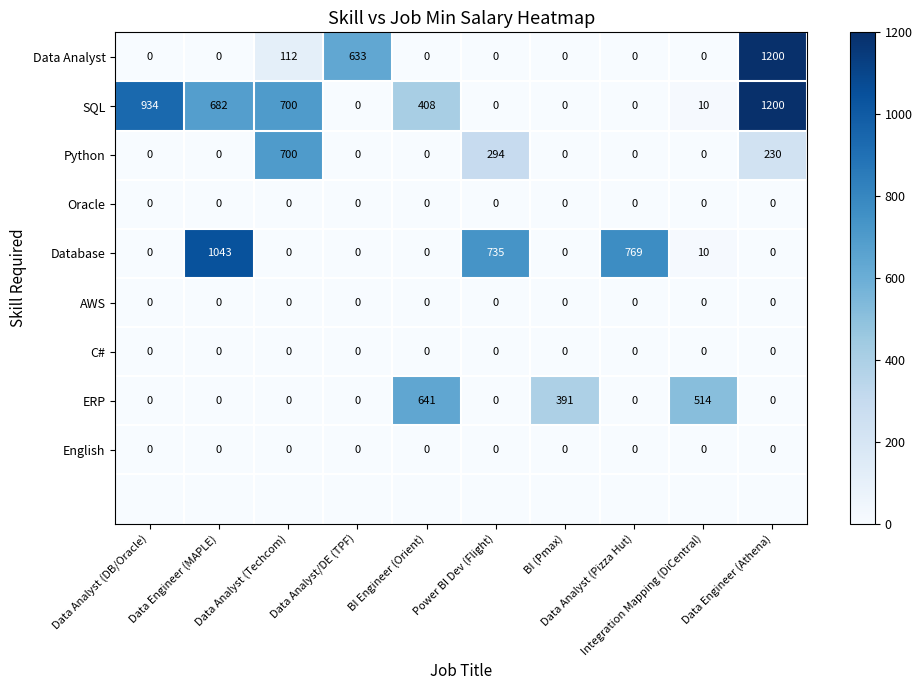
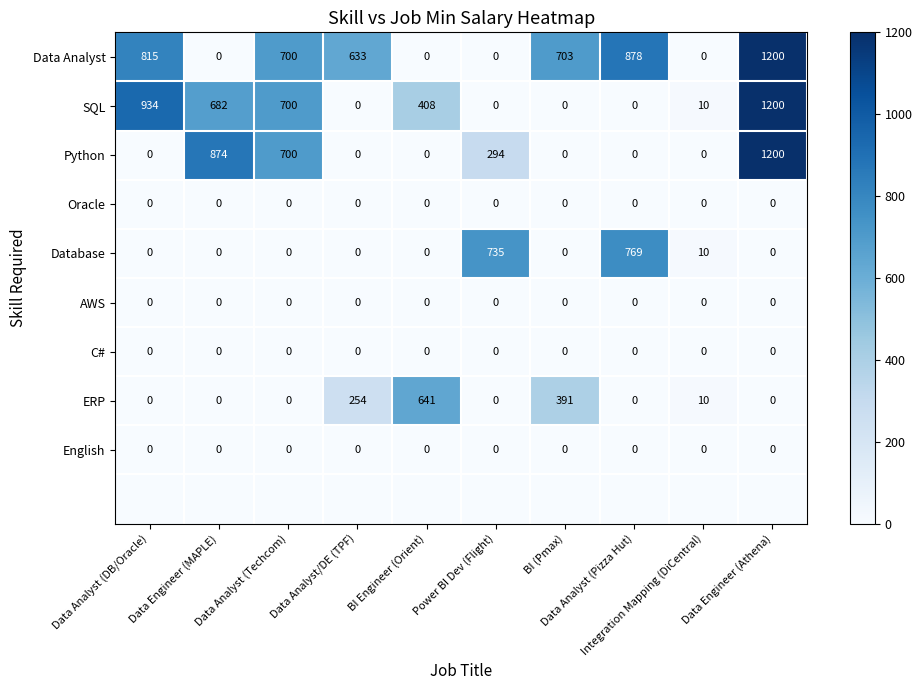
  {
    "Data Analyst": {
-     "Data Analyst (DB/Oracle)": 0,
+     "Data Analyst (DB/Oracle)": 815,
      "Data Engineer (MAPLE)": 0,
-     "Data Analyst (Techcom)": 112,
+     "Data Analyst (Techcom)": 700,
      "Data Analyst/DE (TPF)": 633,
      "BI Engineer (Orient)": 0,
      "Power BI Dev (Flight)": 0,
-     "BI (Pmax)": 0,
-     "Data Analyst (Pizza Hut)": 0,
+     "BI (Pmax)": 703,
+     "Data Analyst (Pizza Hut)": 878,
      "Integration Mapping (DiCentral)": 0,
      "Data Engineer (Athena)": 1200
    },
    "SQL": {
      "Data Analyst (DB/Oracle)": 934,
      "Data Engineer (MAPLE)": 682,
      "Data Analyst (Techcom)": 700,
      "Data Analyst/DE (TPF)": 0,
      "BI Engineer (Orient)": 408,
      "Power BI Dev (Flight)": 0,
      "BI (Pmax)": 0,
      "Data Analyst (Pizza Hut)": 0,
      "Integration Mapping (DiCentral)": 10,
      "Data Engineer (Athena)": 1200
    },
    "Python": {
      "Data Analyst (DB/Oracle)": 0,
-     "Data Engineer (MAPLE)": 0,
+     "Data Engineer (MAPLE)": 874,
      "Data Analyst (Techcom)": 700,
      "Data Analyst/DE (TPF)": 0,
      "BI Engineer (Orient)": 0,
      "Power BI Dev (Flight)": 294,
      "BI (Pmax)": 0,
      "Data Analyst (Pizza Hut)": 0,
      "Integration Mapping (DiCentral)": 0,
-     "Data Engineer (Athena)": 230
+     "Data Engineer (Athena)": 1200
    },
    "Oracle": {
      "Data Analyst (DB/Oracle)": 0,
      "Data Engineer (MAPLE)": 0,
      "Data Analyst (Techcom)": 0,
      "Data Analyst/DE (TPF)": 0,
      "BI Engineer (Orient)": 0,
      "Power BI Dev (Flight)": 0,
      "BI (Pmax)": 0,
      "Data Analyst (Pizza Hut)": 0,
      "Integration Mapping (DiCentral)": 0,
      "Data Engineer (Athena)": 0
    },
    "Database": {
      "Data Analyst (DB/Oracle)": 0,
-     "Data Engineer (MAPLE)": 1043,
+     "Data Engineer (MAPLE)": 0,
      "Data Analyst (Techcom)": 0,
      "Data Analyst/DE (TPF)": 0,
      "BI Engineer (Orient)": 0,
      "Power BI Dev (Flight)": 735,
      "BI (Pmax)": 0,
      "Data Analyst (Pizza Hut)": 769,
      "Integration Mapping (DiCentral)": 10,
      "Data Engineer (Athena)": 0
    },
    "AWS": {
      "Data Analyst (DB/Oracle)": 0,
      "Data Engineer (MAPLE)": 0,
      "Data Analyst (Techcom)": 0,
      "Data Analyst/DE (TPF)": 0,
      "BI Engineer (Orient)": 0,
      "Power BI Dev (Flight)": 0,
      "BI (Pmax)": 0,
      "Data Analyst (Pizza Hut)": 0,
      "Integration Mapping (DiCentral)": 0,
      "Data Engineer (Athena)": 0
    },
    "C#": {
      "Data Analyst (DB/Oracle)": 0,
      "Data Engineer (MAPLE)": 0,
      "Data Analyst (Techcom)": 0,
      "Data Analyst/DE (TPF)": 0,
      "BI Engineer (Orient)": 0,
      "Power BI Dev (Flight)": 0,
      "BI (Pmax)": 0,
      "Data Analyst (Pizza Hut)": 0,
      "Integration Mapping (DiCentral)": 0,
      "Data Engineer (Athena)": 0
    },
    "ERP": {
      "Data Analyst (DB/Oracle)": 0,
      "Data Engineer (MAPLE)": 0,
      "Data Analyst (Techcom)": 0,
-     "Data Analyst/DE (TPF)": 0,
+     "Data Analyst/DE (TPF)": 254,
      "BI Engineer (Orient)": 641,
      "Power BI Dev (Flight)": 0,
      "BI (Pmax)": 391,
      "Data Analyst (Pizza Hut)": 0,
-     "Integration Mapping (DiCentral)": 514,
+     "Integration Mapping (DiCentral)": 10,
      "Data Engineer (Athena)": 0
    },
    "English": {
      "Data Analyst (DB/Oracle)": 0,
      "Data Engineer (MAPLE)": 0,
      "Data Analyst (Techcom)": 0,
      "Data Analyst/DE (TPF)": 0,
      "BI Engineer (Orient)": 0,
      "Power BI Dev (Flight)": 0,
      "BI (Pmax)": 0,
      "Data Analyst (Pizza Hut)": 0,
      "Integration Mapping (DiCentral)": 0,
      "Data Engineer (Athena)": 0
    }
  }
